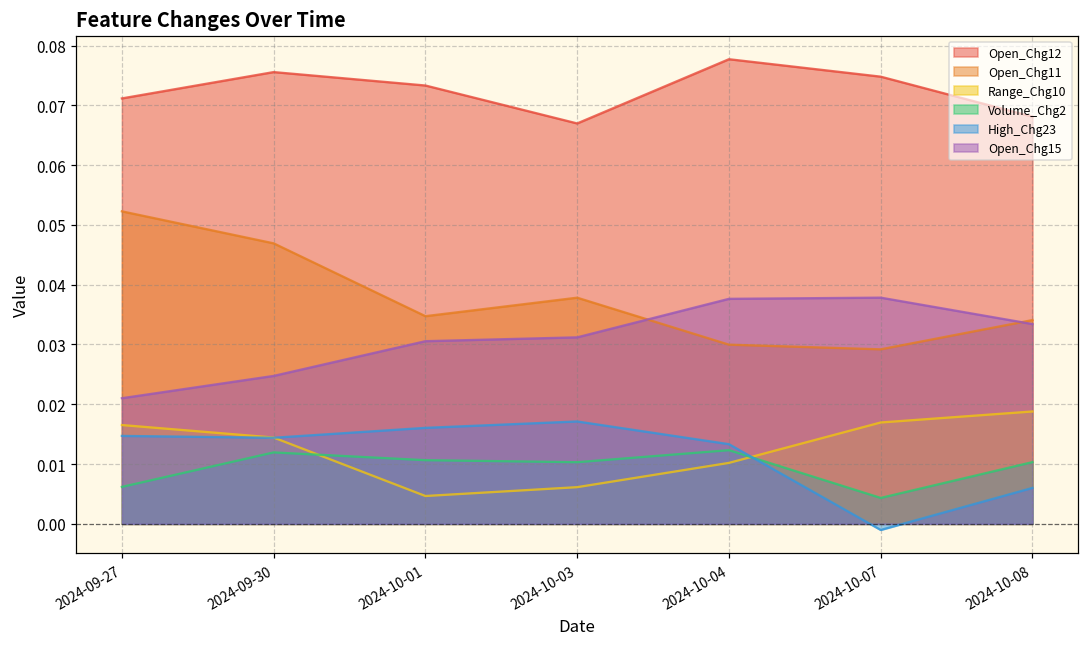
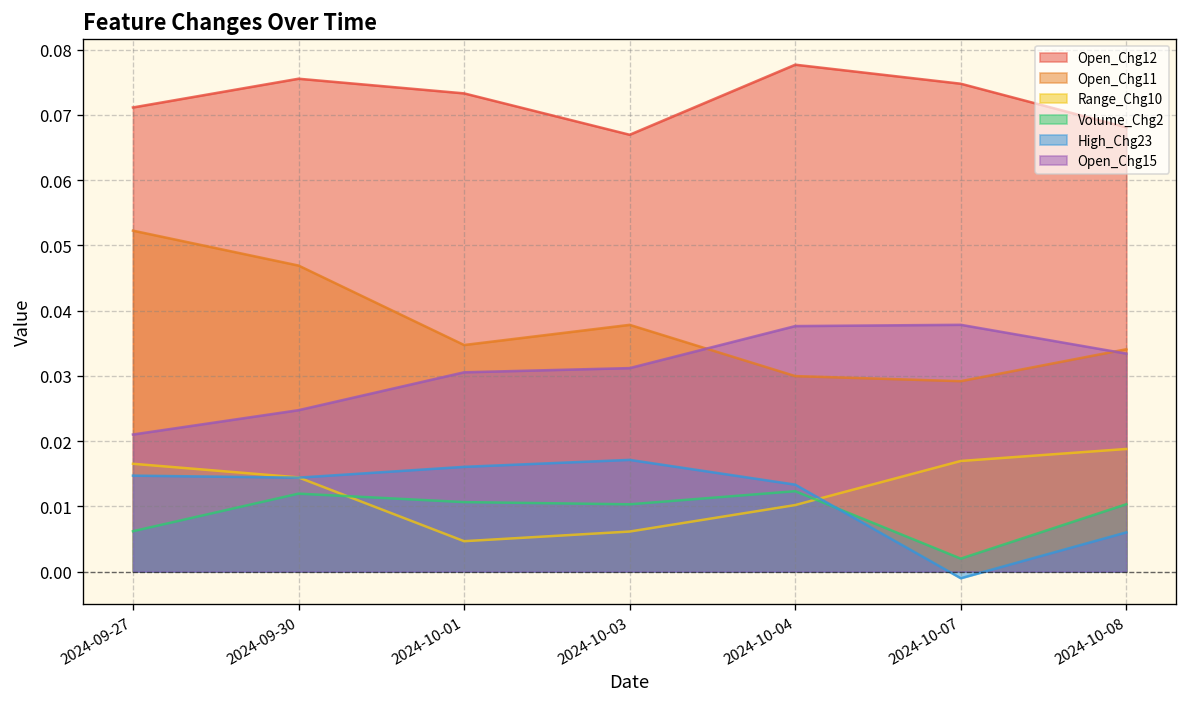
  {
    "Volume_Chg2": {
      "2024-09-27": 0.006,
      "2024-09-30": 0.012,
      "2024-10-01": 0.011,
      "2024-10-03": 0.010,
      "2024-10-04": 0.012,
-     "2024-10-07": 0.004,
+     "2024-10-07": 0.002,
      "2024-10-08": 0.010
    },
    "Open_Chg15": {
      "2024-09-27": 0.021,
      "2024-09-30": 0.025,
      "2024-10-01": 0.031,
      "2024-10-03": 0.031,
      "2024-10-04": 0.038,
      "2024-10-07": 0.038,
      "2024-10-08": 0.033
    }
  }
